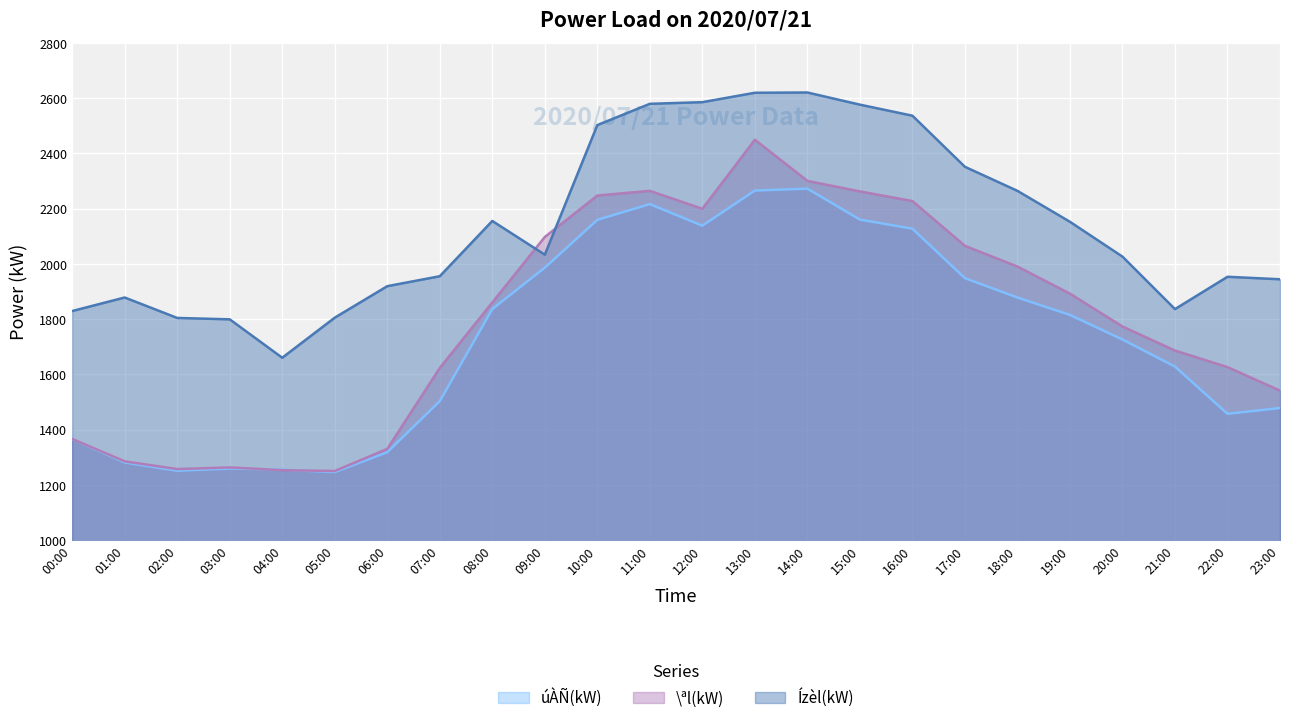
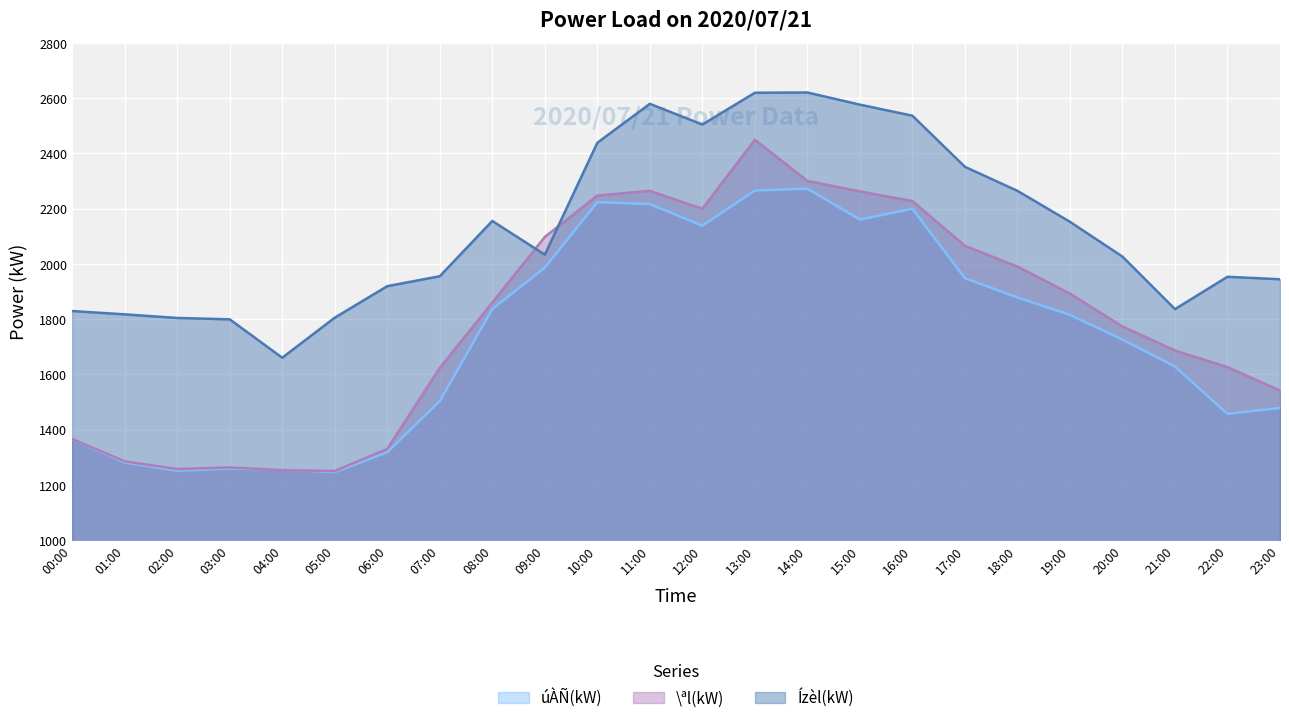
  {
    "úÀÑ(kW)": {
      "06:00": 1320,
      "07:00": 1500,
      "08:00": 1840,
      "09:00": 1990,
-     "10:00": 2160,
+     "10:00": 2220,
      "11:00": 2220,
      "12:00": 2140,
      "13:00": 2270,
      "14:00": 2270,
      "15:00": 2160,
-     "16:00": 2130,
+     "16:00": 2200,
      "17:00": 1950,
      "18:00": 1880,
      "19:00": 1820,
      "20:00": 1730,
      "21:00": 1630,
      "22:00": 1460,
      "23:00": 1480
    },
    "\\ªl(kW)": {
      "06:00": 1330,
      "07:00": 1620,
      "08:00": 1860,
      "09:00": 2100,
      "10:00": 2250,
      "11:00": 2260,
      "12:00": 2200,
      "13:00": 2450,
      "14:00": 2300,
      "15:00": 2260,
      "16:00": 2230,
      "17:00": 2070,
      "18:00": 1990,
      "19:00": 1890,
      "20:00": 1770,
      "21:00": 1690,
      "22:00": 1630,
      "23:00": 1540
    },
    "Ízèl(kW)": {
      "00:00": 1830,
-     "01:00": 1880,
+     "01:00": 1820,
      "02:00": 1800,
      "03:00": 1800,
      "04:00": 1660,
      "05:00": 1810,
      "06:00": 1920,
      "07:00": 1960,
      "08:00": 2160,
      "09:00": 2030,
-     "10:00": 2500,
+     "10:00": 2440,
      "11:00": 2580,
-     "12:00": 2590,
+     "12:00": 2500,
      "13:00": 2620,
      "14:00": 2620,
      "15:00": 2580,
      "16:00": 2540,
      "17:00": 2350,
      "18:00": 2260,
      "19:00": 2150,
      "20:00": 2030,
      "21:00": 1840,
      "22:00": 1950,
      "23:00": 1940
    }
  }
